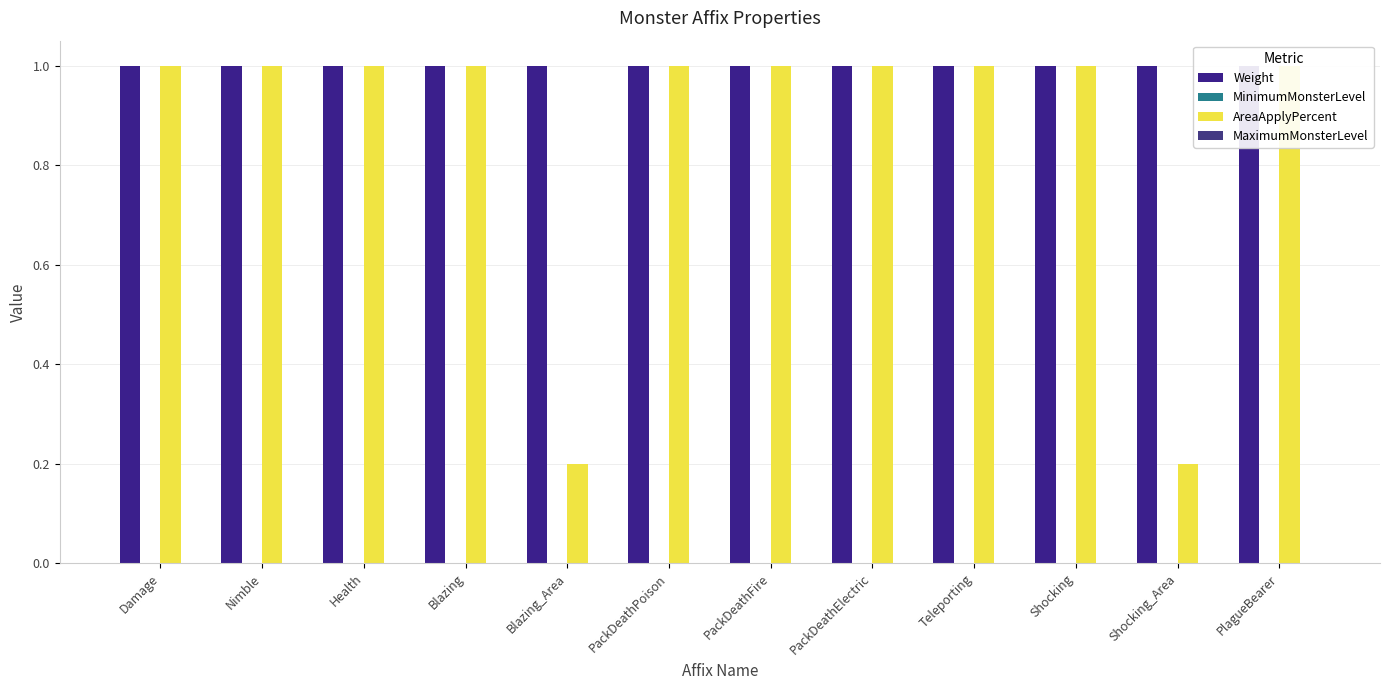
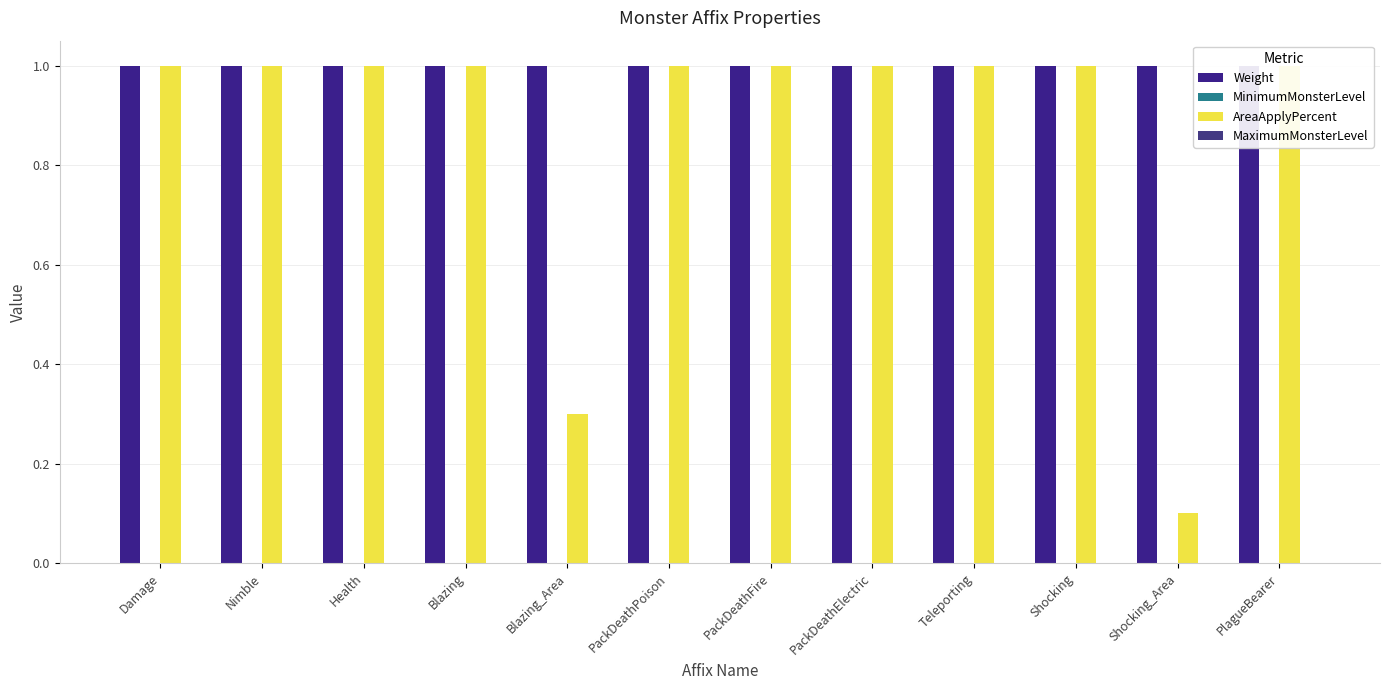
  {
    "MinimumMonsterLevel": {
      "Damage": 0.0,
      "Nimble": 0.0,
      "Health": 0.0,
      "Blazing": 0.0,
      "Blazing_Area": 0.0,
      "PackDeathPoison": 0.0,
      "PackDeathFire": 0.0,
      "PackDeathElectric": 0.0,
      "Teleporting": 0.0,
      "Shocking": 0.0,
      "Shocking_Area": 0.0,
      "PlagueBearer": 0.0
    },
    "AreaApplyPercent": {
      "Damage": 1.0,
      "Nimble": 1.0,
      "Health": 1.0,
      "Blazing": 1.0,
-     "Blazing_Area": 0.2,
+     "Blazing_Area": 0.3,
      "PackDeathPoison": 1.0,
      "PackDeathFire": 1.0,
      "PackDeathElectric": 1.0,
      "Teleporting": 1.0,
      "Shocking": 1.0,
-     "Shocking_Area": 0.2
+     "Shocking_Area": 0.1
    }
  }
